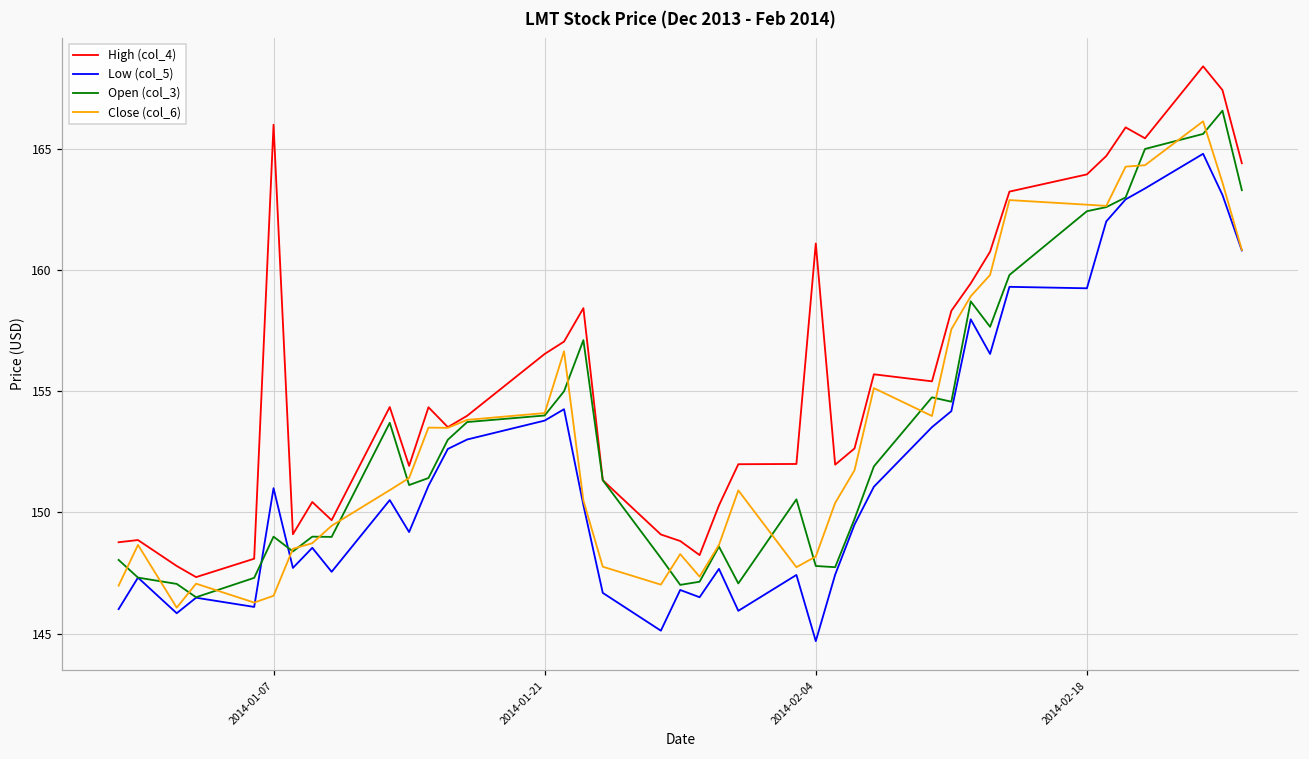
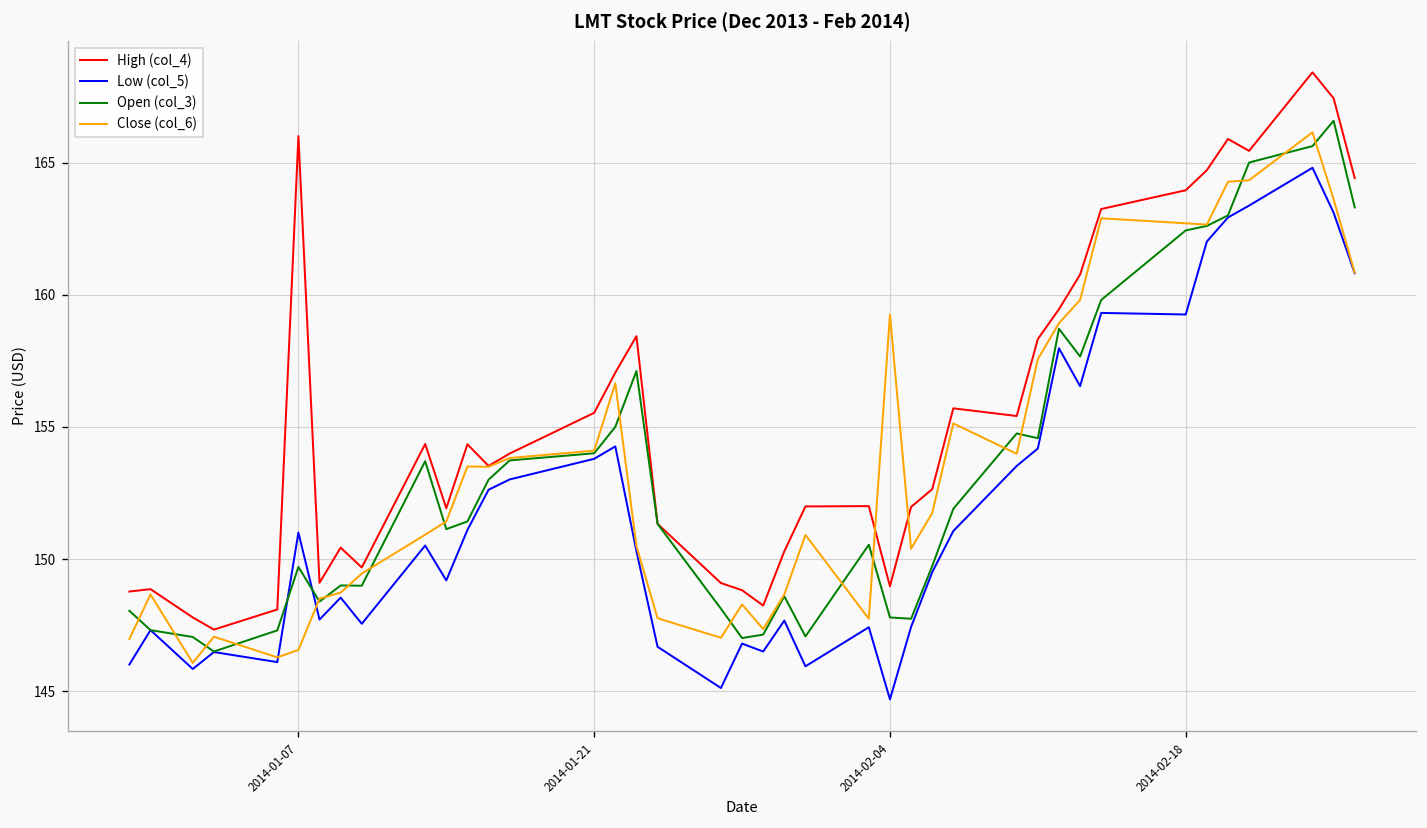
  {
    "High (col_4)": {
      "2014-01-07": 166.0,
-     "2014-01-21": 156.5,
-     "2014-02-04": 161.1,
+     "2014-01-21": 155.5,
+     "2014-02-04": 149.0,
      "2014-02-18": 164.0
    },
    "Low (col_5)": {
      "2014-01-07": 151.0,
      "2014-01-21": 153.8,
      "2014-02-04": 144.7,
      "2014-02-18": 159.3
    },
    "Open (col_3)": {
-     "2014-01-07": 149.0,
+     "2014-01-07": 149.7,
      "2014-02-04": 147.8,
      "2014-02-18": 162.4
    },
    "Close (col_6)": {
      "2014-01-07": 146.6,
-     "2014-02-04": 148.2,
+     "2014-02-04": 159.2,
      "2014-02-18": 162.7
    }
  }
